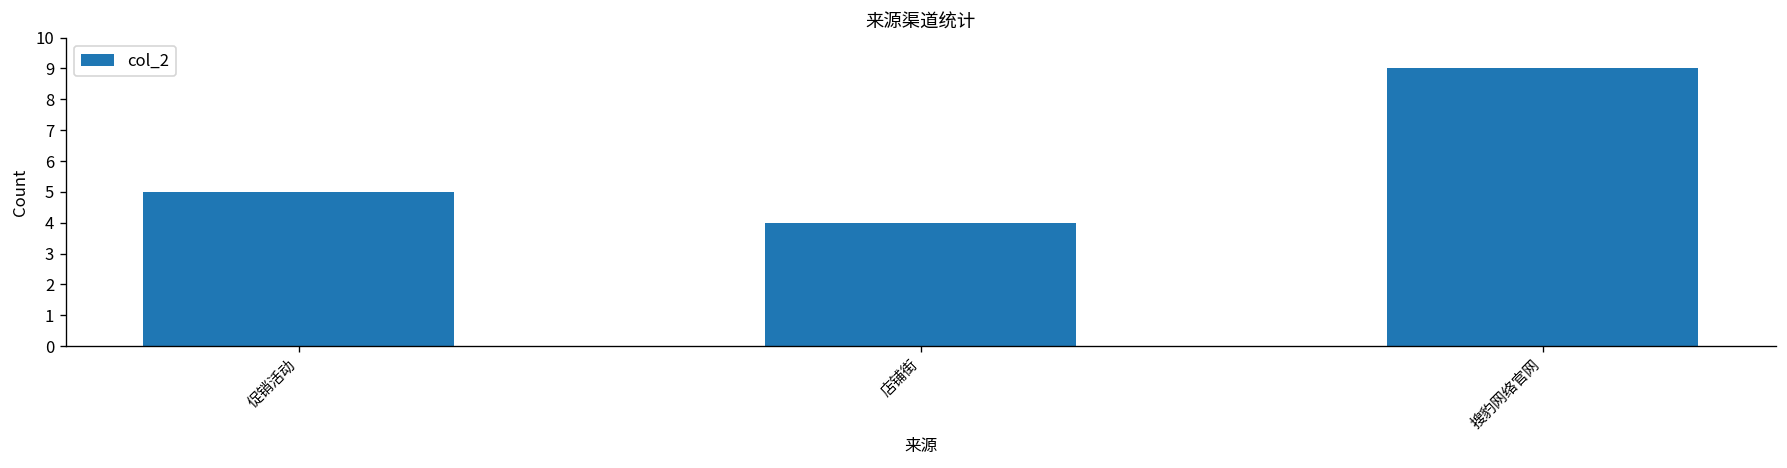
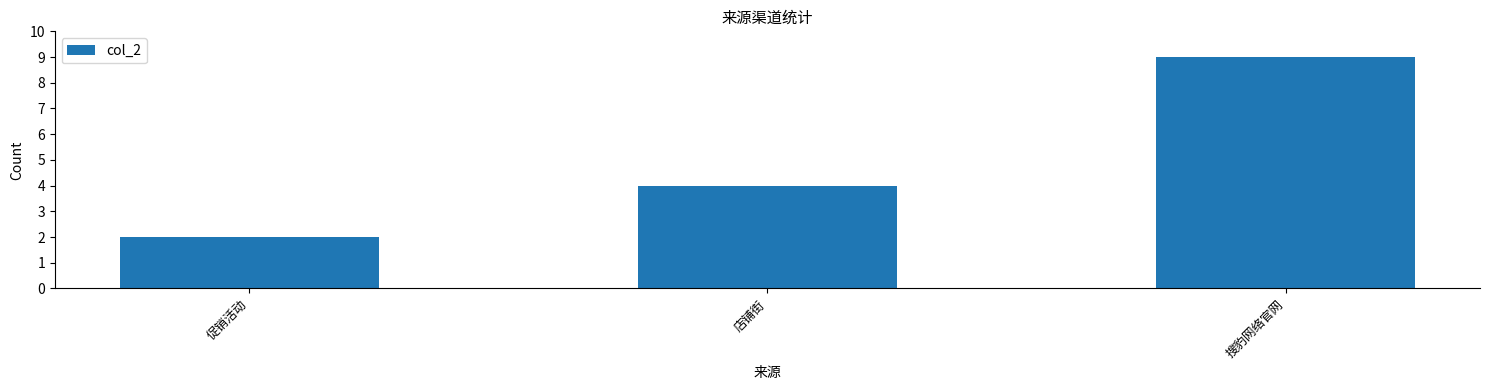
  {
-   "促销活动": 5,
+   "促销活动": 2,
    "店铺街": 4,
    "搜豹网络官网": 9
  }
